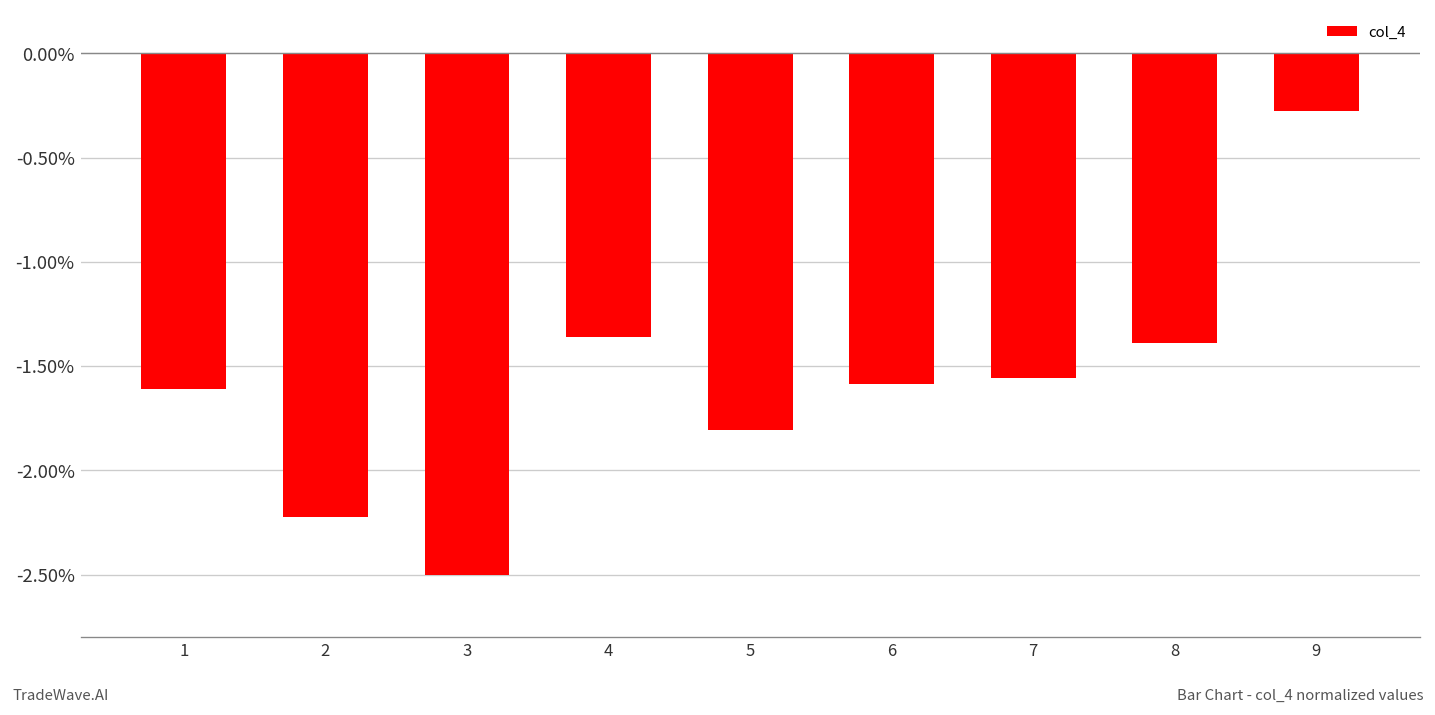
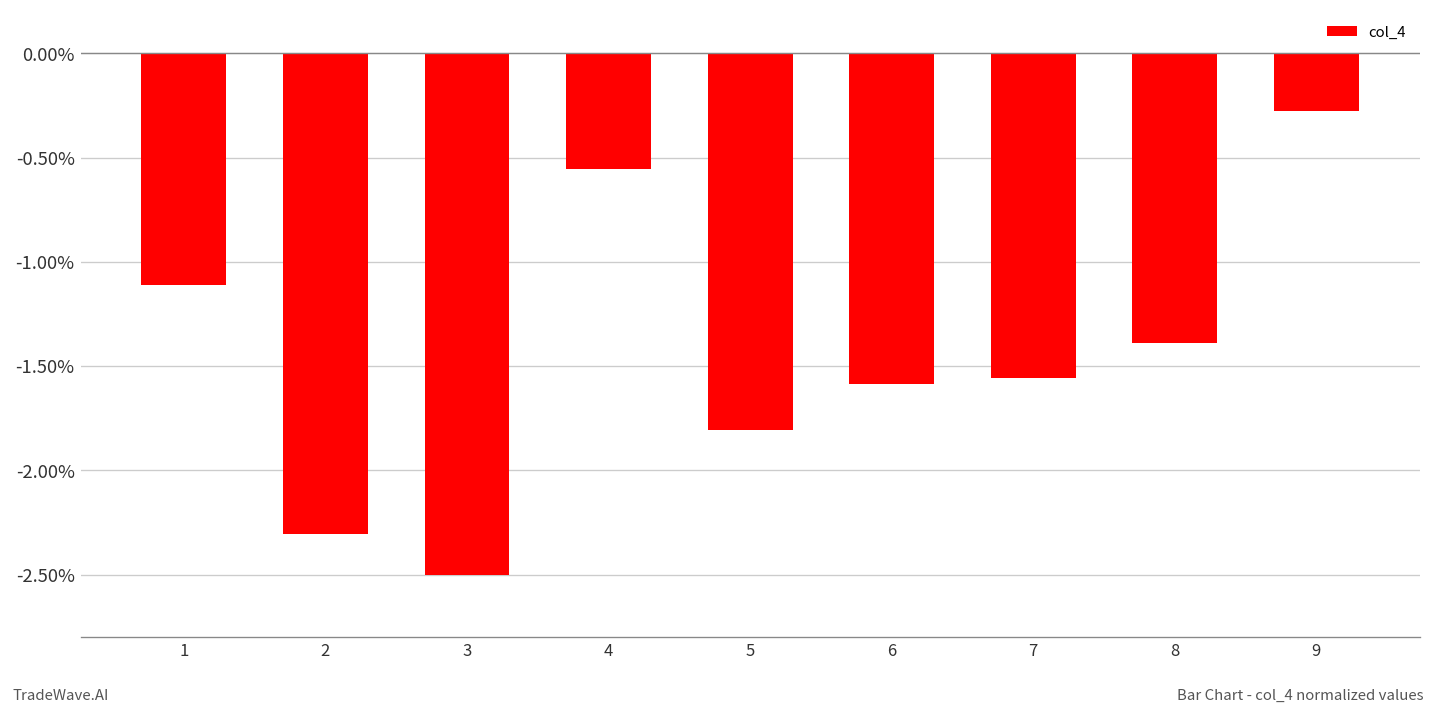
  {
-   "1": "-1.61%",
-   "2": "-2.22%",
+   "1": "-1.11%",
+   "2": "-2.31%",
    "3": "-2.50%",
-   "4": "-1.36%",
+   "4": "-0.56%",
    "5": "-1.81%",
    "6": "-1.58%",
    "7": "-1.56%",
    "8": "-1.39%",
    "9": "-0.28%"
  }
